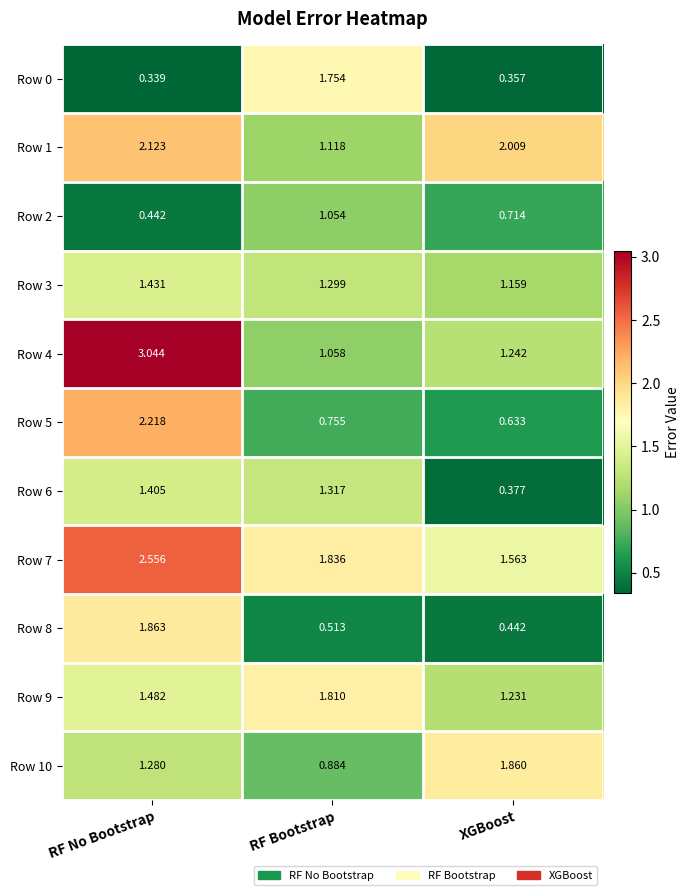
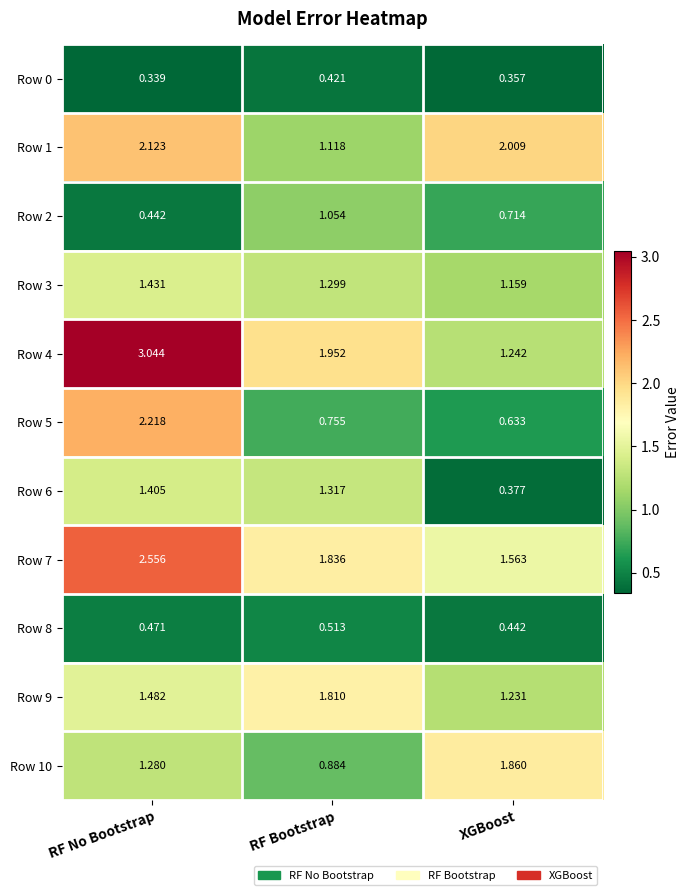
  {
    "Row 0": {
      "RF No Bootstrap": 0.339,
-     "RF Bootstrap": 1.754,
+     "RF Bootstrap": 0.421,
      "XGBoost": 0.357
    },
    "Row 1": {
      "RF No Bootstrap": 2.123,
      "RF Bootstrap": 1.118,
      "XGBoost": 2.009
    },
    "Row 2": {
      "RF No Bootstrap": 0.442,
      "RF Bootstrap": 1.054,
      "XGBoost": 0.714
    },
    "Row 3": {
      "RF No Bootstrap": 1.431,
      "RF Bootstrap": 1.299,
      "XGBoost": 1.159
    },
    "Row 4": {
      "RF No Bootstrap": 3.044,
-     "RF Bootstrap": 1.058,
+     "RF Bootstrap": 1.952,
      "XGBoost": 1.242
    },
    "Row 5": {
      "RF No Bootstrap": 2.218,
      "RF Bootstrap": 0.755,
      "XGBoost": 0.633
    },
    "Row 6": {
      "RF No Bootstrap": 1.405,
      "RF Bootstrap": 1.317,
      "XGBoost": 0.377
    },
    "Row 7": {
      "RF No Bootstrap": 2.556,
      "RF Bootstrap": 1.836,
      "XGBoost": 1.563
    },
    "Row 8": {
-     "RF No Bootstrap": 1.863,
+     "RF No Bootstrap": 0.471,
      "RF Bootstrap": 0.513,
      "XGBoost": 0.442
    },
    "Row 9": {
      "RF No Bootstrap": 1.482,
      "RF Bootstrap": 1.810,
      "XGBoost": 1.231
    },
    "Row 10": {
      "RF No Bootstrap": 1.280,
      "RF Bootstrap": 0.884,
      "XGBoost": 1.860
    }
  }
